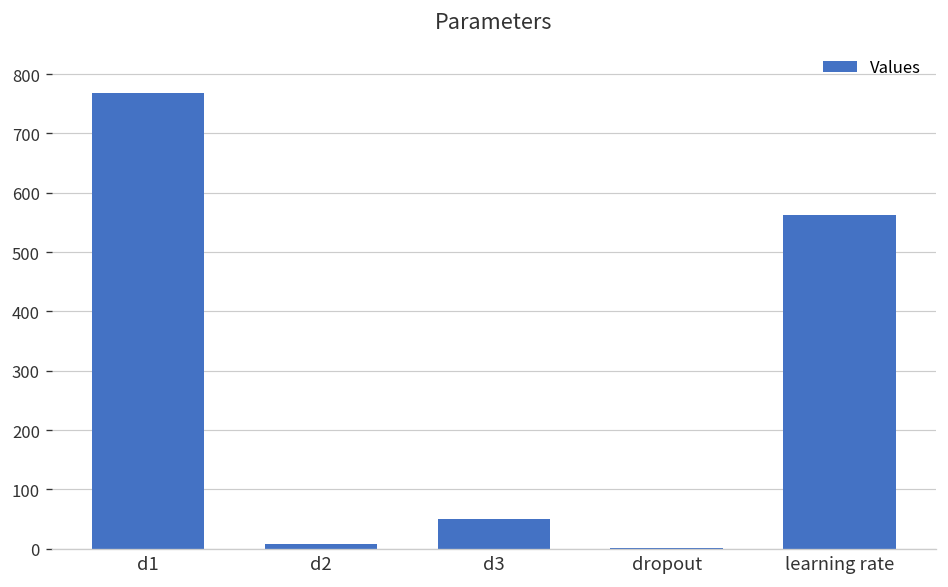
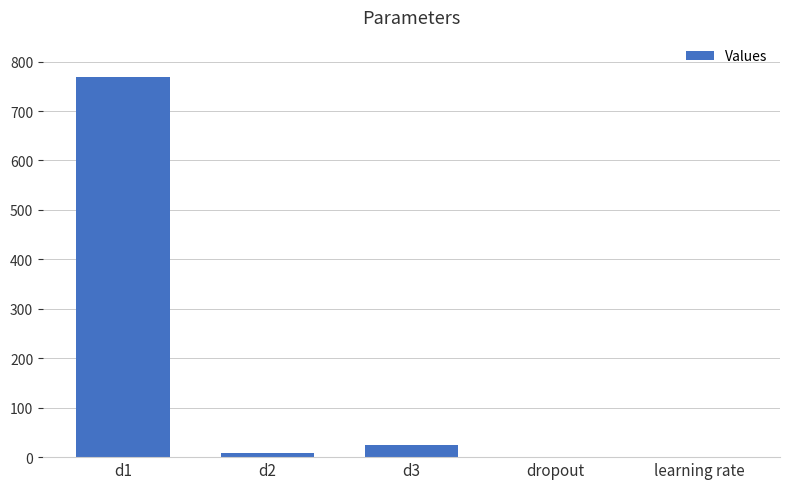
  {
    "d1": 770,
    "d2": 10,
-   "d3": 50,
-   "learning rate": 560
+   "d3": 30,
+   "learning rate": 0
  }
